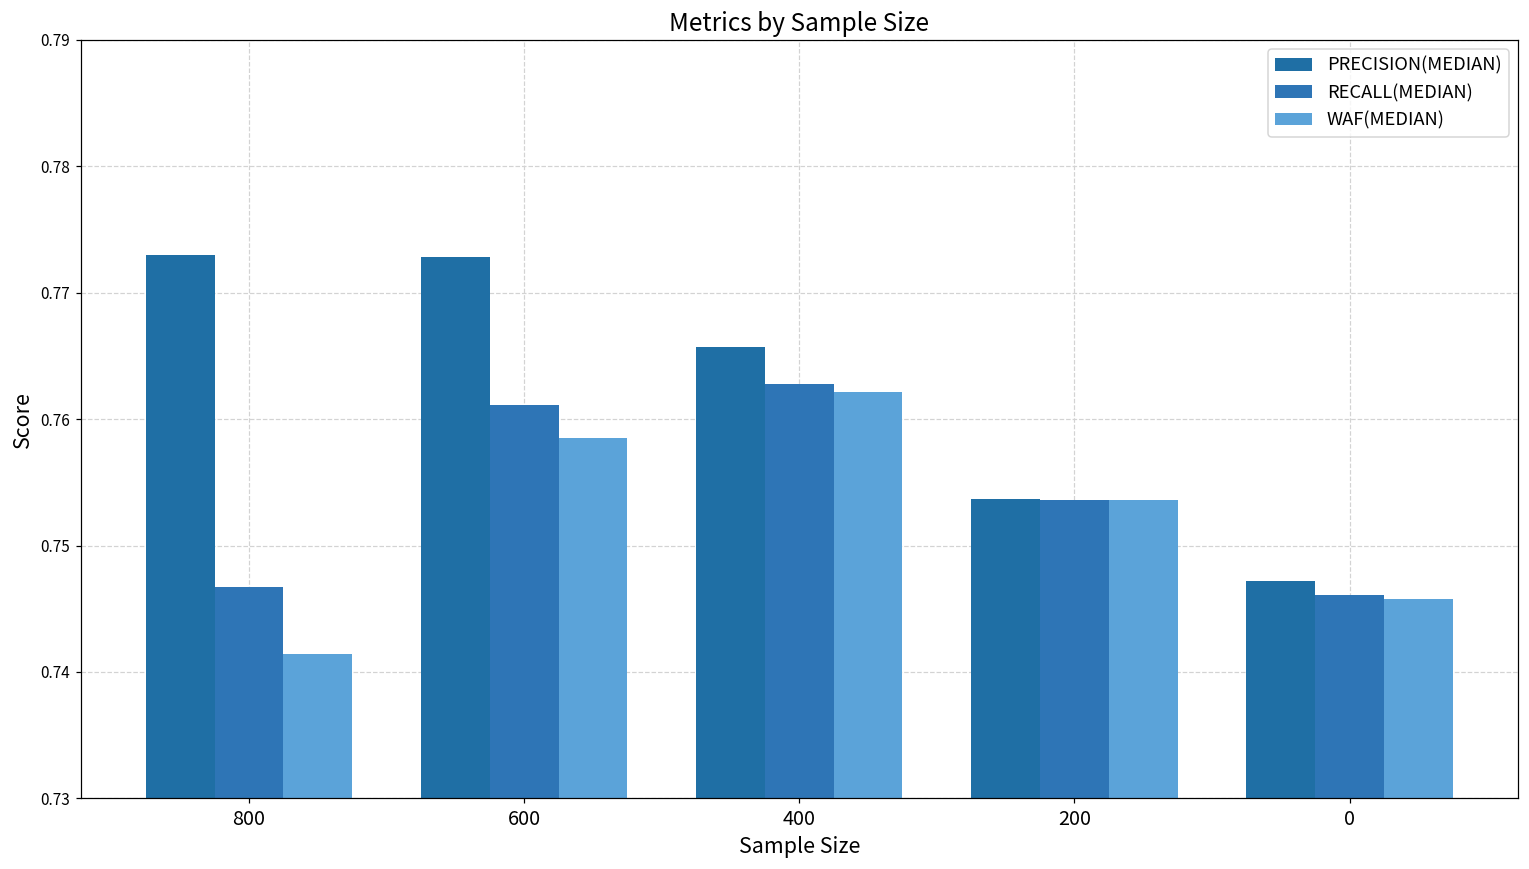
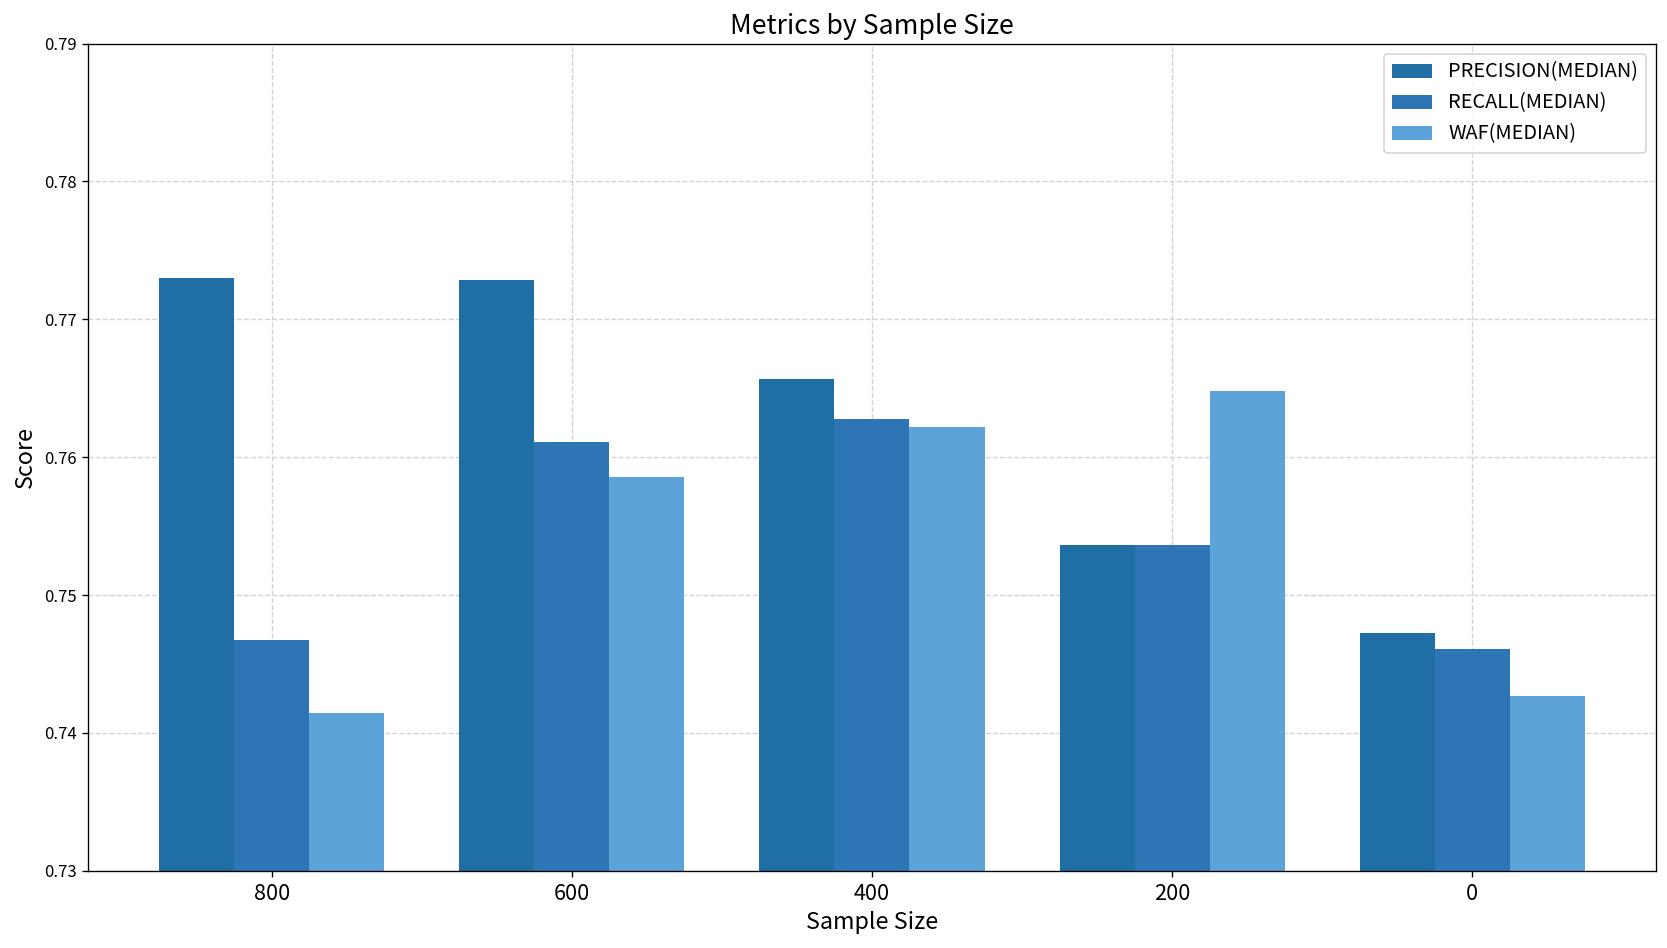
  {
    "WAF(MEDIAN)": {
      "800": 0.7414,
      "600": 0.7585,
      "400": 0.7622,
-     "200": 0.7536,
-     "0": 0.7458
+     "200": 0.7648,
+     "0": 0.7427
    }
  }
